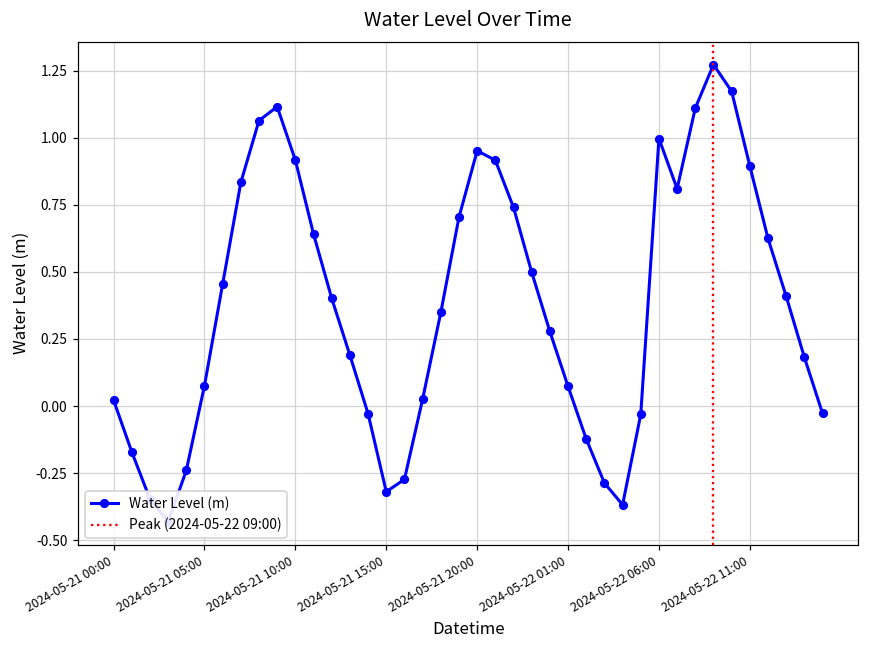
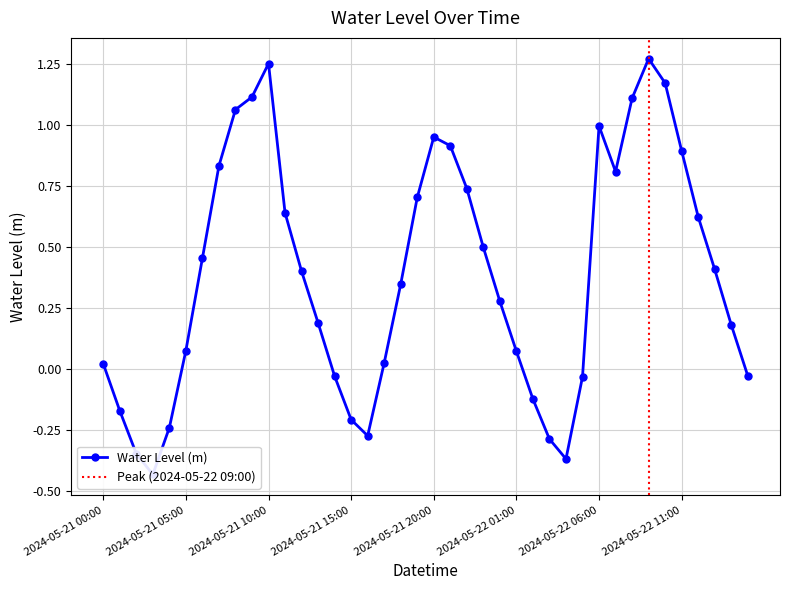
  {
    "2024-05-21 00:00": 0.02,
    "2024-05-21 05:00": 0.08,
-   "2024-05-21 10:00": 0.92,
-   "2024-05-21 15:00": -0.32,
+   "2024-05-21 10:00": 1.25,
+   "2024-05-21 15:00": -0.21,
    "2024-05-21 20:00": 0.95,
    "2024-05-22 01:00": 0.07,
    "2024-05-22 06:00": 1.00,
    "2024-05-22 11:00": 0.89
  }
